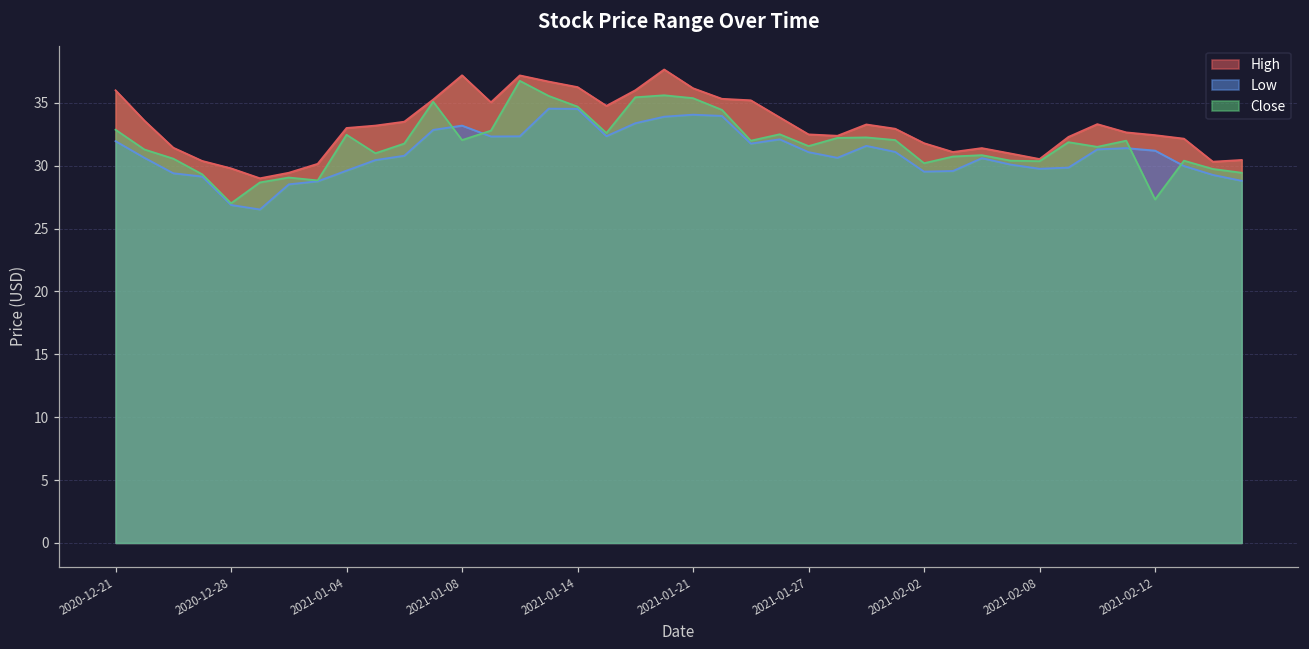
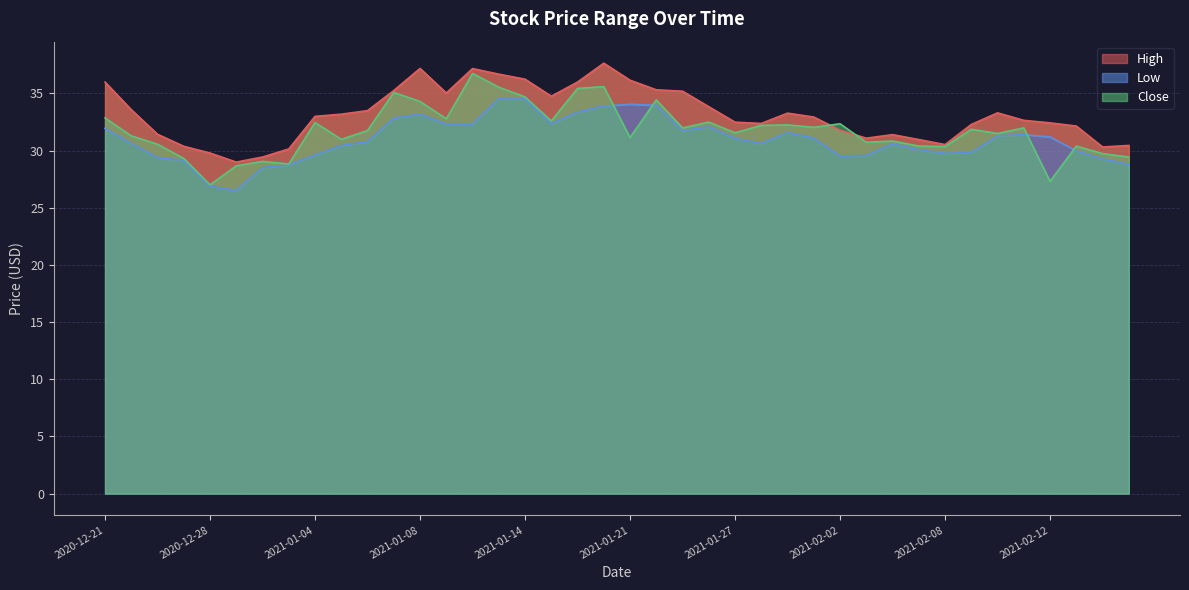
  {
    "High": {
      "2020-12-21": 36.0,
      "2020-12-28": 29.8,
      "2021-01-04": 33.0,
      "2021-01-08": 37.2,
      "2021-01-14": 36.3,
      "2021-01-21": 36.2,
      "2021-01-27": 32.5,
      "2021-02-02": 31.8,
      "2021-02-12": 32.4
    },
    "Low": {
      "2020-12-21": 32.0,
      "2021-01-04": 29.6,
      "2021-01-08": 33.2,
      "2021-01-21": 34.1,
      "2021-01-27": 31.1,
      "2021-02-02": 29.5,
      "2021-02-08": 29.8,
      "2021-02-12": 31.2
    },
    "Close": {
      "2020-12-21": 32.9,
      "2021-01-04": 32.5,
-     "2021-01-08": 32.0,
-     "2021-01-21": 35.4,
+     "2021-01-08": 34.3,
+     "2021-01-21": 31.1,
      "2021-01-27": 31.6,
-     "2021-02-02": 30.2,
+     "2021-02-02": 32.4,
      "2021-02-12": 27.3
    }
  }
